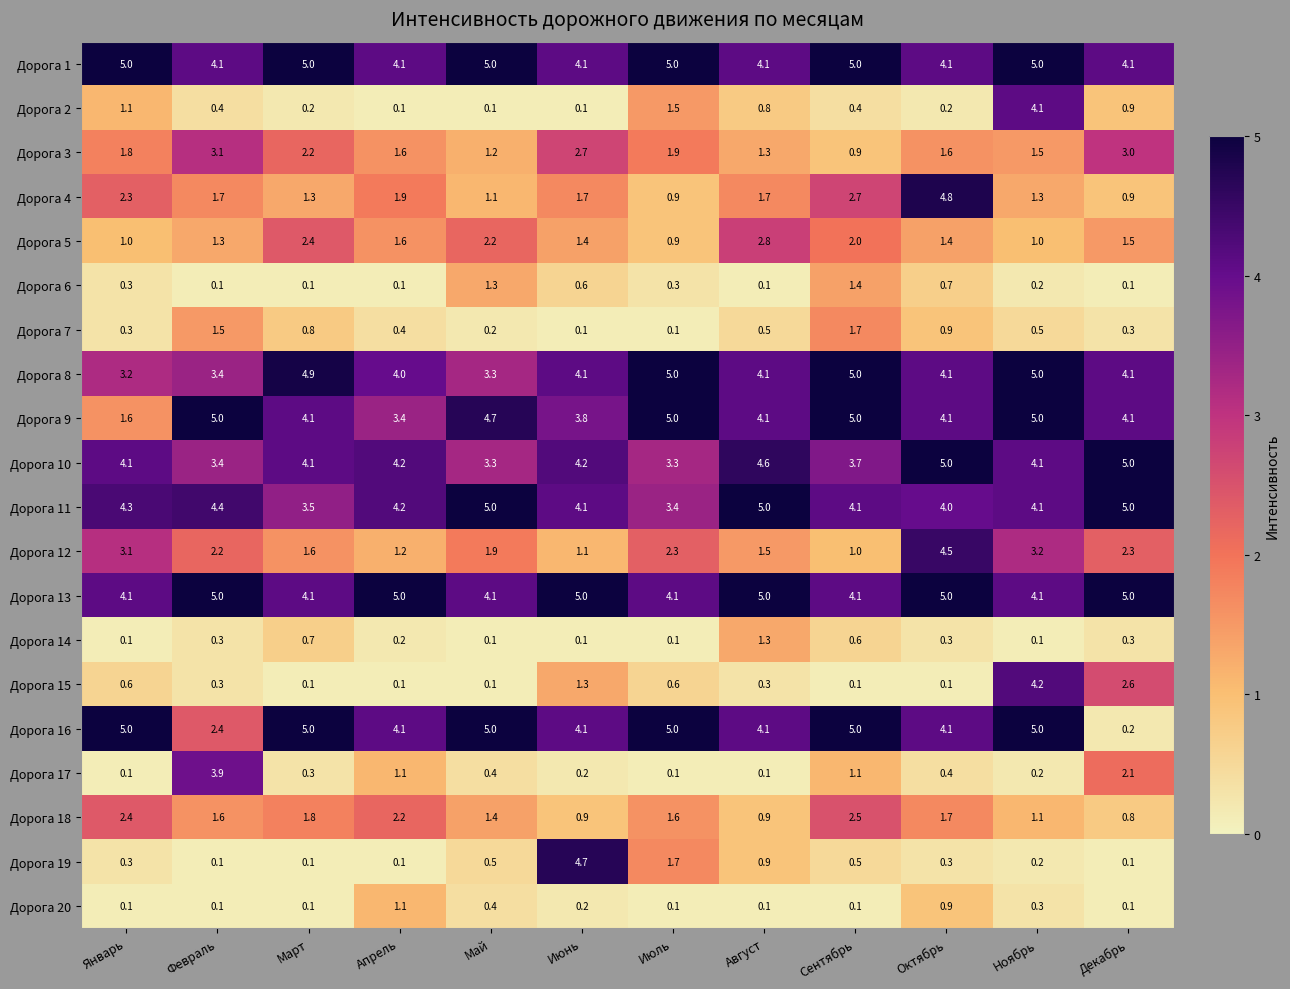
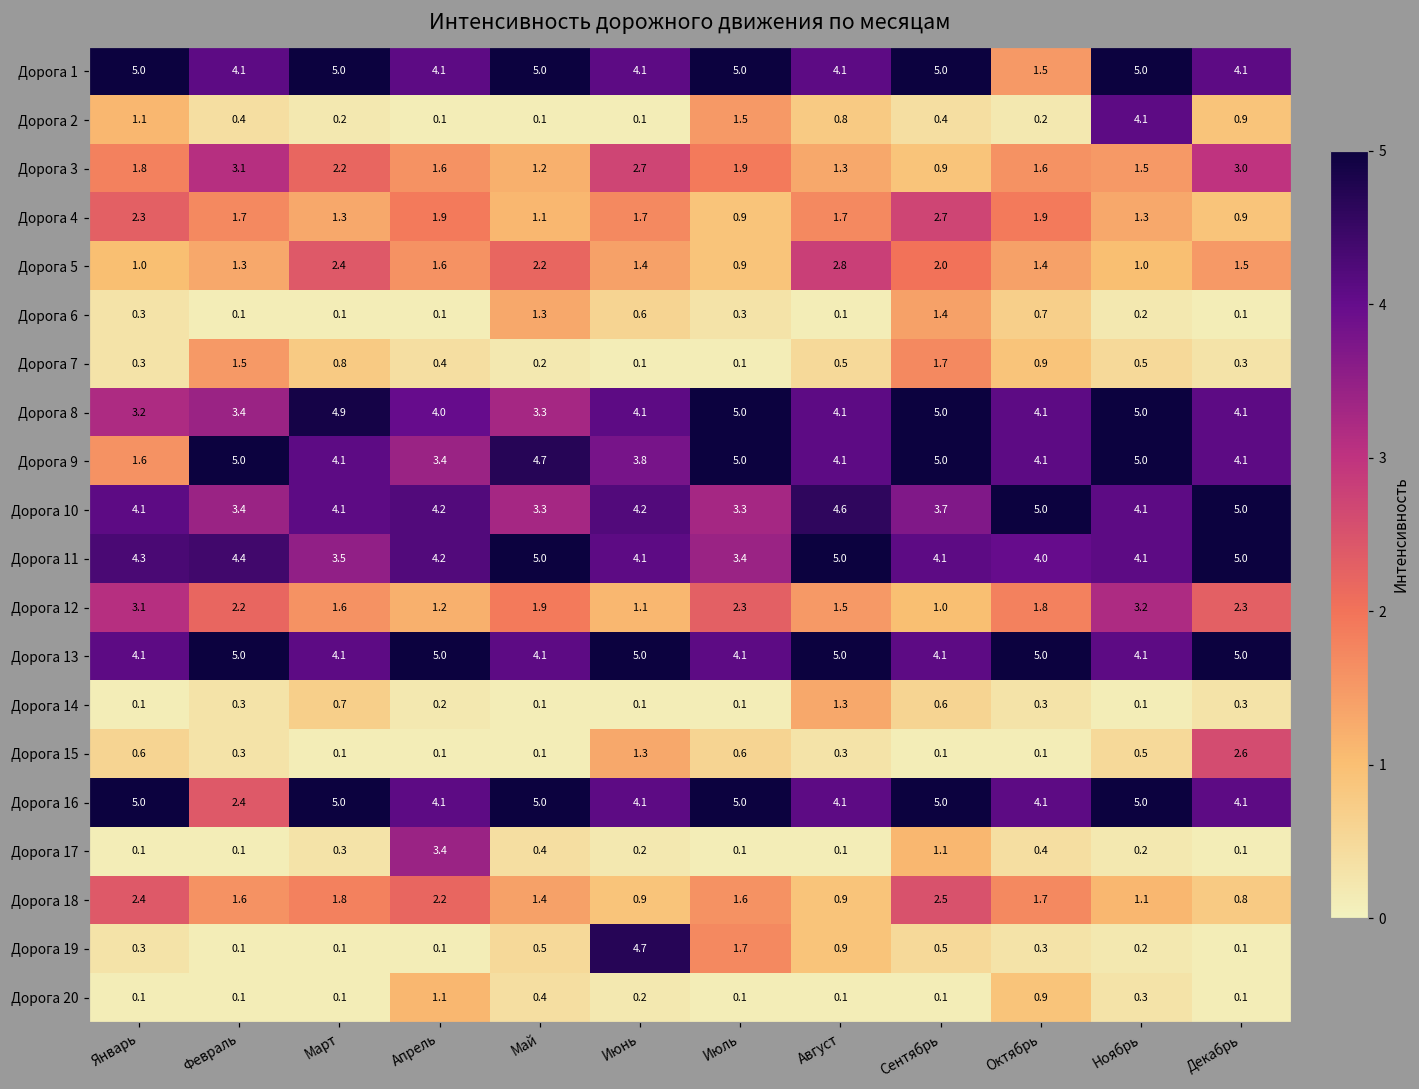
  {
    "Дорога 1": {
      "Январь": 5.0,
      "Февраль": 4.1,
      "Март": 5.0,
      "Апрель": 4.1,
      "Май": 5.0,
      "Июнь": 4.1,
      "Июль": 5.0,
      "Август": 4.1,
      "Сентябрь": 5.0,
-     "Октябрь": 4.1,
+     "Октябрь": 1.5,
      "Ноябрь": 5.0,
      "Декабрь": 4.1
    },
    "Дорога 4": {
      "Январь": 2.3,
      "Февраль": 1.7,
      "Март": 1.3,
      "Апрель": 1.9,
      "Май": 1.1,
      "Июнь": 1.7,
      "Июль": 0.9,
      "Август": 1.7,
      "Сентябрь": 2.7,
-     "Октябрь": 4.8,
+     "Октябрь": 1.9,
      "Ноябрь": 1.3,
      "Декабрь": 0.9
    },
    "Дорога 12": {
      "Январь": 3.1,
      "Февраль": 2.2,
      "Март": 1.6,
      "Апрель": 1.2,
      "Май": 1.9,
      "Июнь": 1.1,
      "Июль": 2.3,
      "Август": 1.5,
      "Сентябрь": 1.0,
-     "Октябрь": 4.5,
+     "Октябрь": 1.8,
      "Ноябрь": 3.2,
      "Декабрь": 2.3
    },
    "Дорога 15": {
      "Январь": 0.6,
      "Февраль": 0.3,
      "Март": 0.1,
      "Апрель": 0.1,
      "Май": 0.1,
      "Июнь": 1.3,
      "Июль": 0.6,
      "Август": 0.3,
      "Сентябрь": 0.1,
      "Октябрь": 0.1,
-     "Ноябрь": 4.2,
+     "Ноябрь": 0.5,
      "Декабрь": 2.6
    },
    "Дорога 16": {
      "Январь": 5.0,
      "Февраль": 2.4,
      "Март": 5.0,
      "Апрель": 4.1,
      "Май": 5.0,
      "Июнь": 4.1,
      "Июль": 5.0,
      "Август": 4.1,
      "Сентябрь": 5.0,
      "Октябрь": 4.1,
      "Ноябрь": 5.0,
-     "Декабрь": 0.2
+     "Декабрь": 4.1
    },
    "Дорога 17": {
      "Январь": 0.1,
-     "Февраль": 3.9,
+     "Февраль": 0.1,
      "Март": 0.3,
-     "Апрель": 1.1,
+     "Апрель": 3.4,
      "Май": 0.4,
      "Июнь": 0.2,
      "Июль": 0.1,
      "Август": 0.1,
      "Сентябрь": 1.1,
      "Октябрь": 0.4,
      "Ноябрь": 0.2,
-     "Декабрь": 2.1
+     "Декабрь": 0.1
    }
  }
